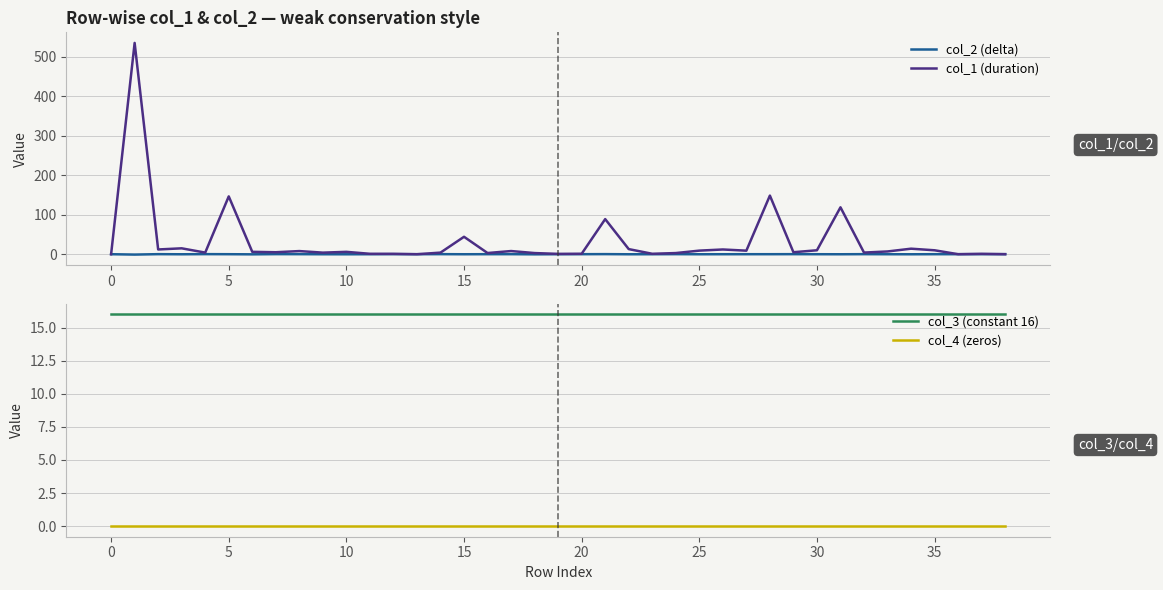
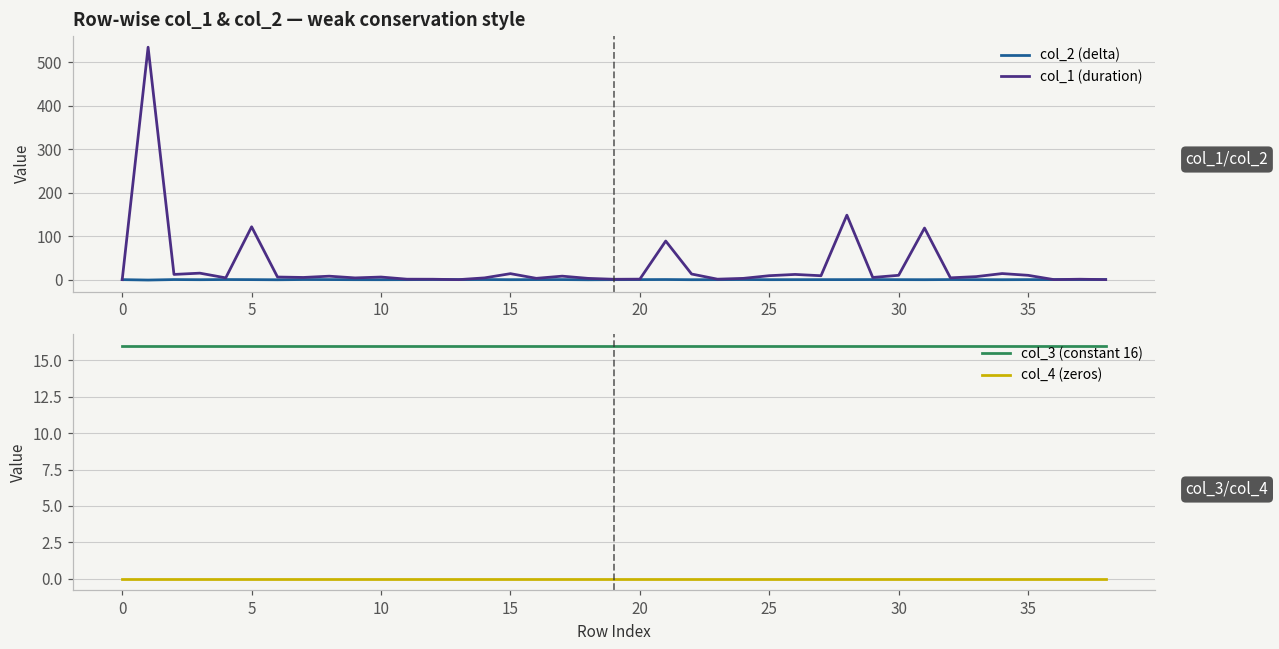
  {
    "Row-wise col_1 & col_2 — weak conservation style": {
      "col_2 (delta)": {
        "5": 0,
        "15": 0,
        "25": 0,
        "30": 0,
        "35": 0
      },
      "col_1 (duration)": {
-       "5": 150,
-       "15": 40,
+       "5": 120,
+       "15": 10,
        "25": 10,
        "30": 10,
        "35": 10
      }
    }
  }
